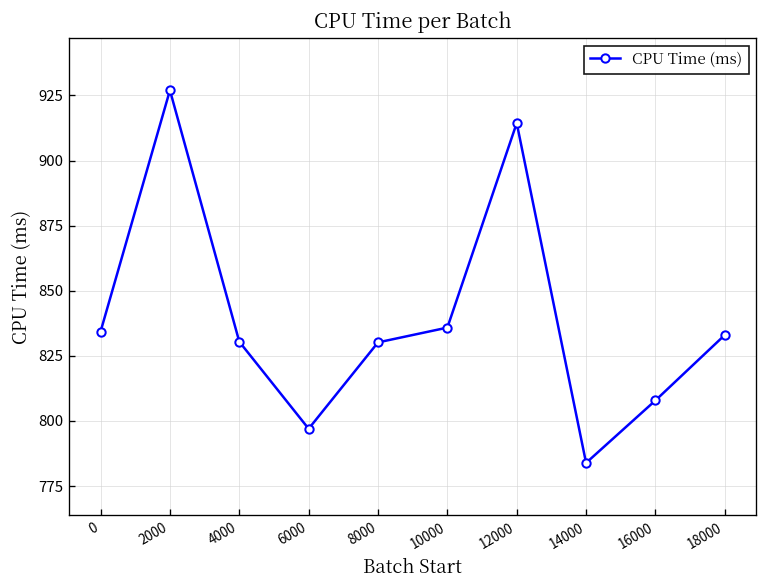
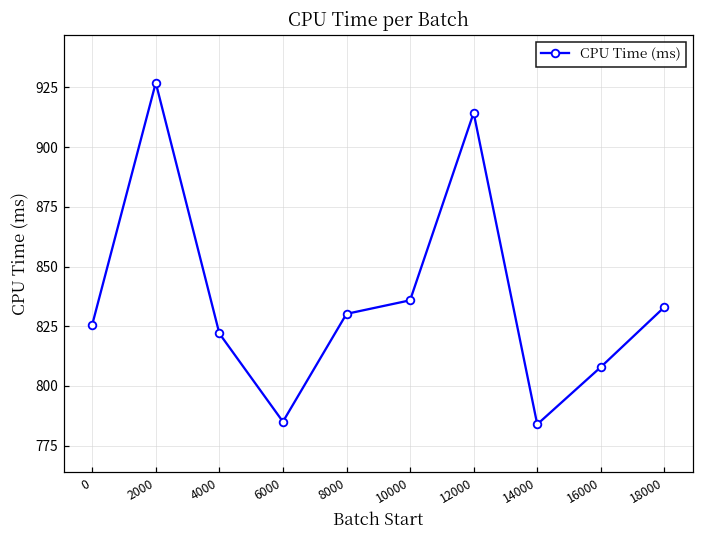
  {
-   "0": 834,
+   "0": 826,
    "2000": 927,
-   "4000": 830,
-   "6000": 797,
+   "4000": 822,
+   "6000": 785,
    "8000": 830,
    "10000": 836,
    "12000": 914,
    "14000": 784,
    "16000": 808,
    "18000": 833
  }
